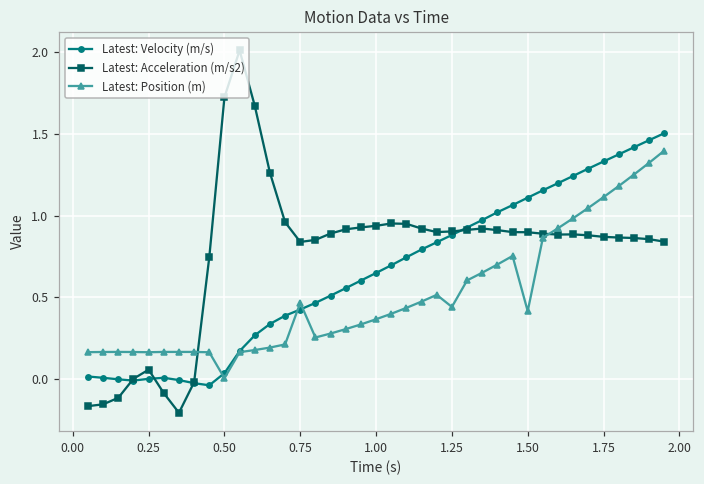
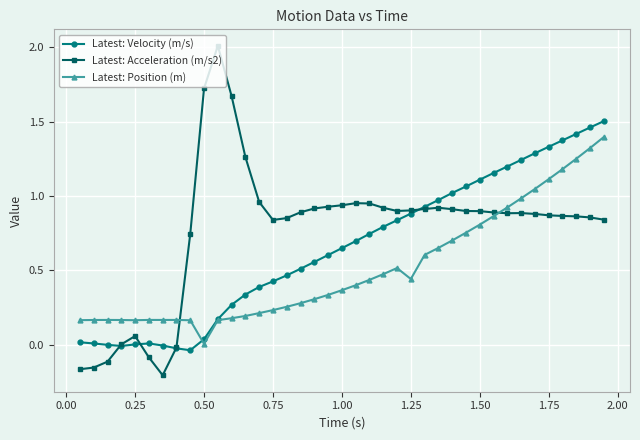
  {
    "Latest: Position (m)": {
      "0.25": 0.17,
      "0.50": 0.01,
-     "0.75": 0.47,
+     "0.75": 0.23,
      "1.00": 0.37,
      "1.25": 0.44,
-     "1.50": 0.42,
+     "1.50": 0.81,
      "1.75": 1.11
    }
  }
